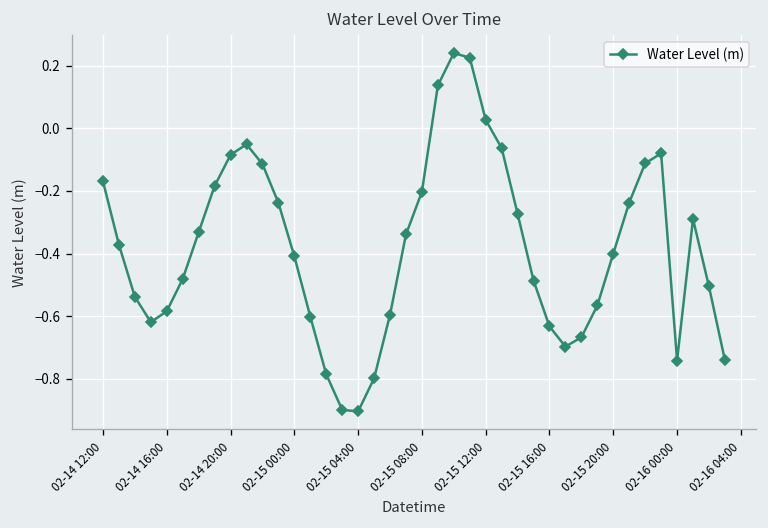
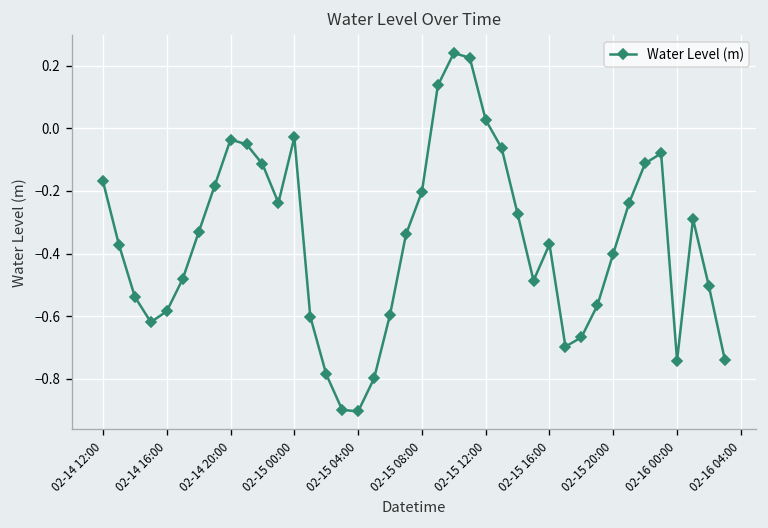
  {
    "02-14 12:00": -0.17,
    "02-14 16:00": -0.58,
-   "02-14 20:00": -0.08,
-   "02-15 00:00": -0.41,
+   "02-14 20:00": -0.04,
+   "02-15 00:00": -0.03,
    "02-15 04:00": -0.90,
    "02-15 08:00": -0.20,
    "02-15 12:00": 0.03,
-   "02-15 16:00": -0.63,
+   "02-15 16:00": -0.37,
    "02-15 20:00": -0.40,
    "02-16 00:00": -0.74
  }
